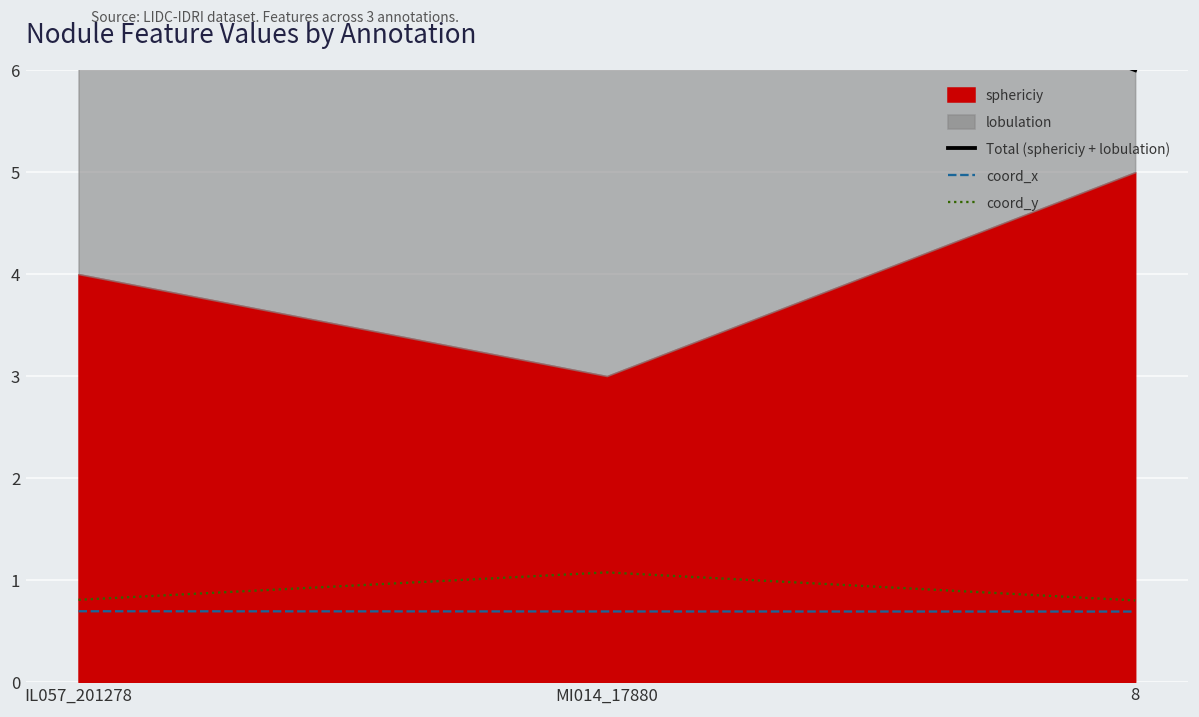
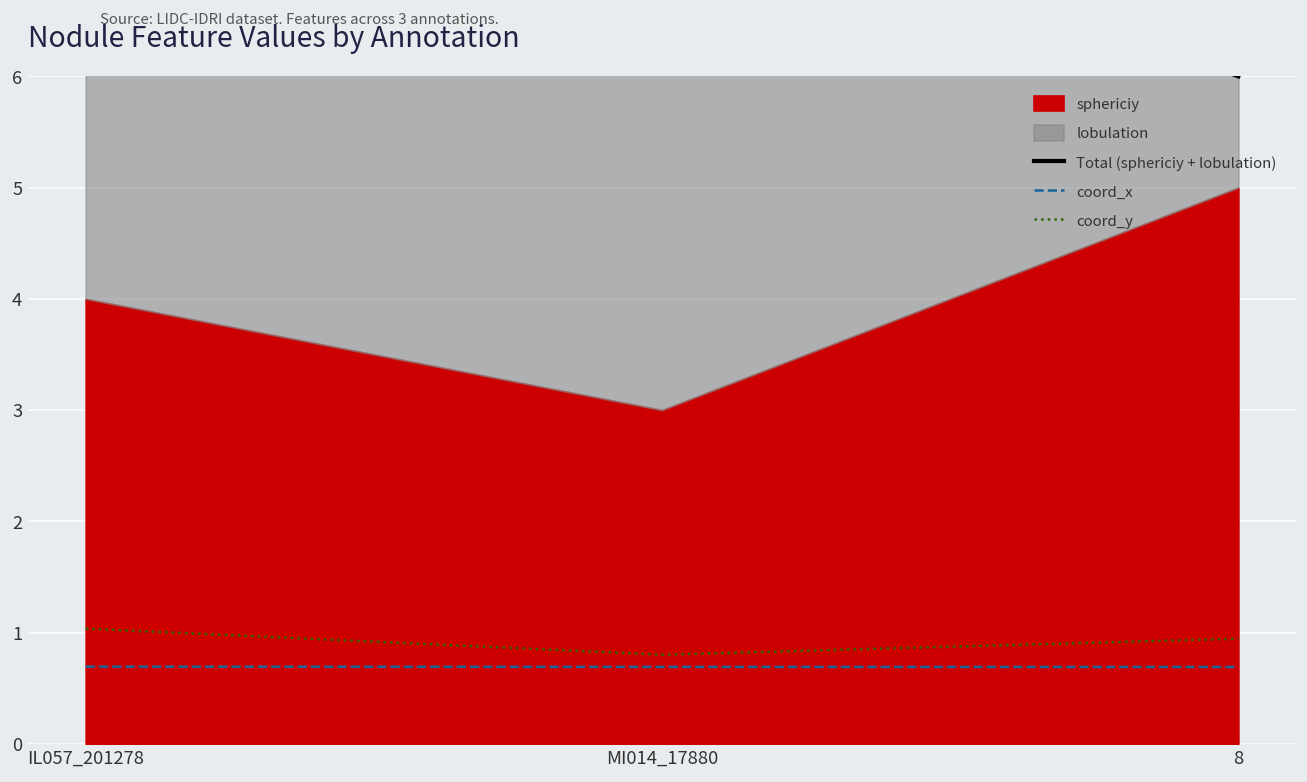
  {
    "sphericiy": {
      "IL057_201278": 4.0,
      "MI014_17880": 3.0,
      "8": 5.0
    },
    "lobulation": {
      "8": 6.0
    },
    "coord_x": {
      "IL057_201278": 0.7,
      "MI014_17880": 0.7,
      "8": 0.7
    },
    "coord_y": {
-     "IL057_201278": 0.8,
-     "MI014_17880": 1.1,
-     "8": 0.8
+     "IL057_201278": 1.0,
+     "MI014_17880": 0.8,
+     "8": 0.9
    }
  }
